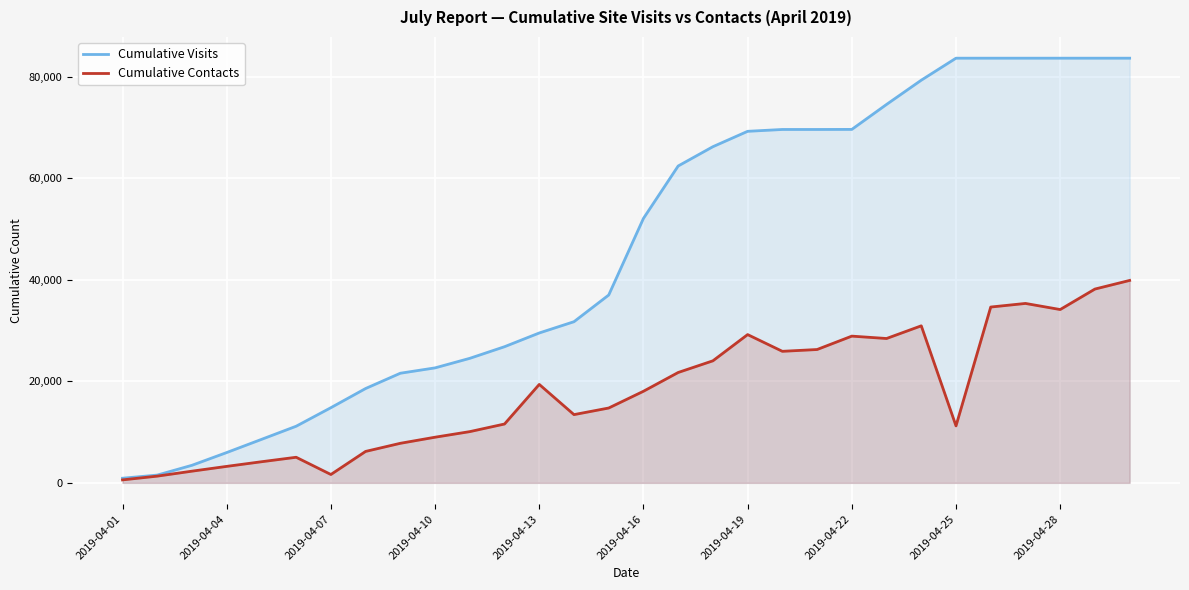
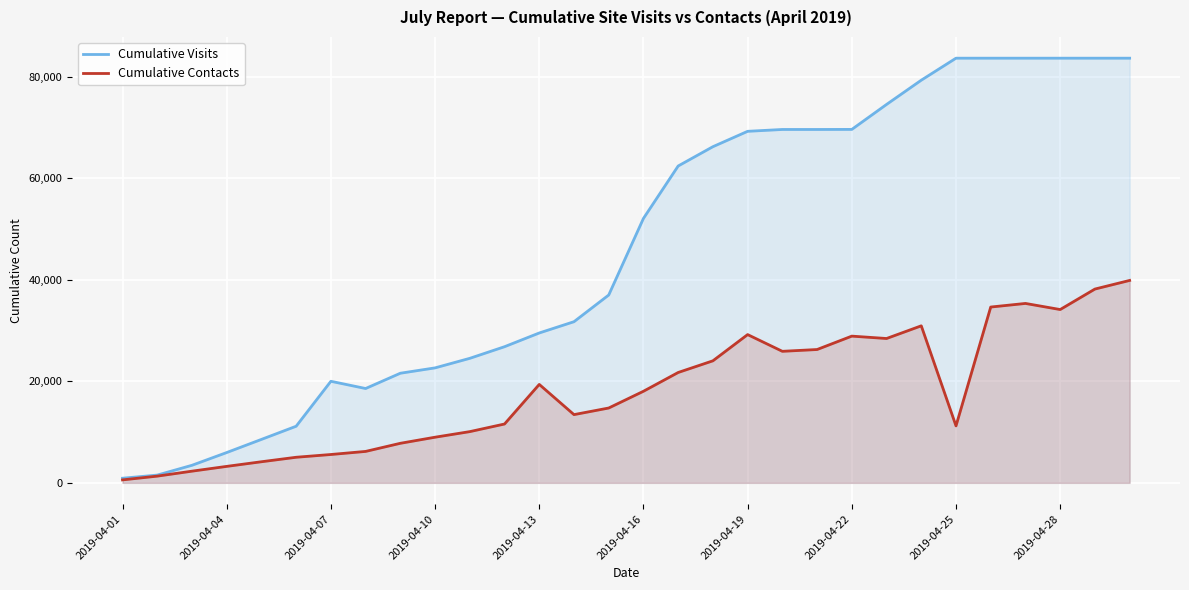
  {
    "Cumulative Visits": {
      "2019-04-04": "6,000",
-     "2019-04-07": "15,000",
+     "2019-04-07": "20,000",
      "2019-04-10": "23,000",
      "2019-04-13": "30,000",
      "2019-04-16": "52,000",
      "2019-04-19": "69,000",
      "2019-04-22": "70,000",
      "2019-04-25": "84,000",
      "2019-04-28": "84,000"
    },
    "Cumulative Contacts": {
      "2019-04-04": "3,000",
-     "2019-04-07": "2,000",
+     "2019-04-07": "6,000",
      "2019-04-10": "9,000",
      "2019-04-13": "19,000",
      "2019-04-16": "18,000",
      "2019-04-19": "29,000",
      "2019-04-22": "29,000",
      "2019-04-25": "11,000",
      "2019-04-28": "34,000"
    }
  }
